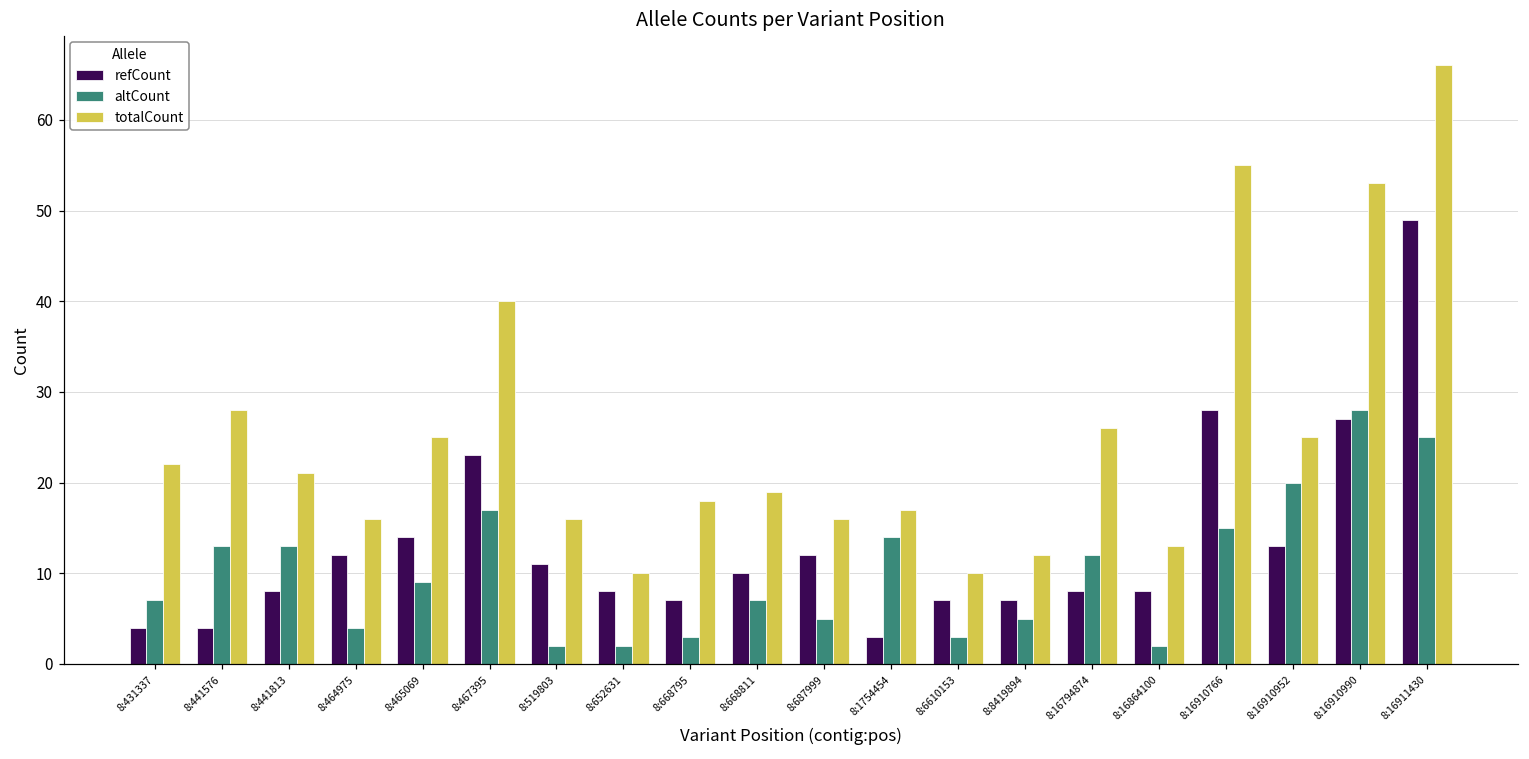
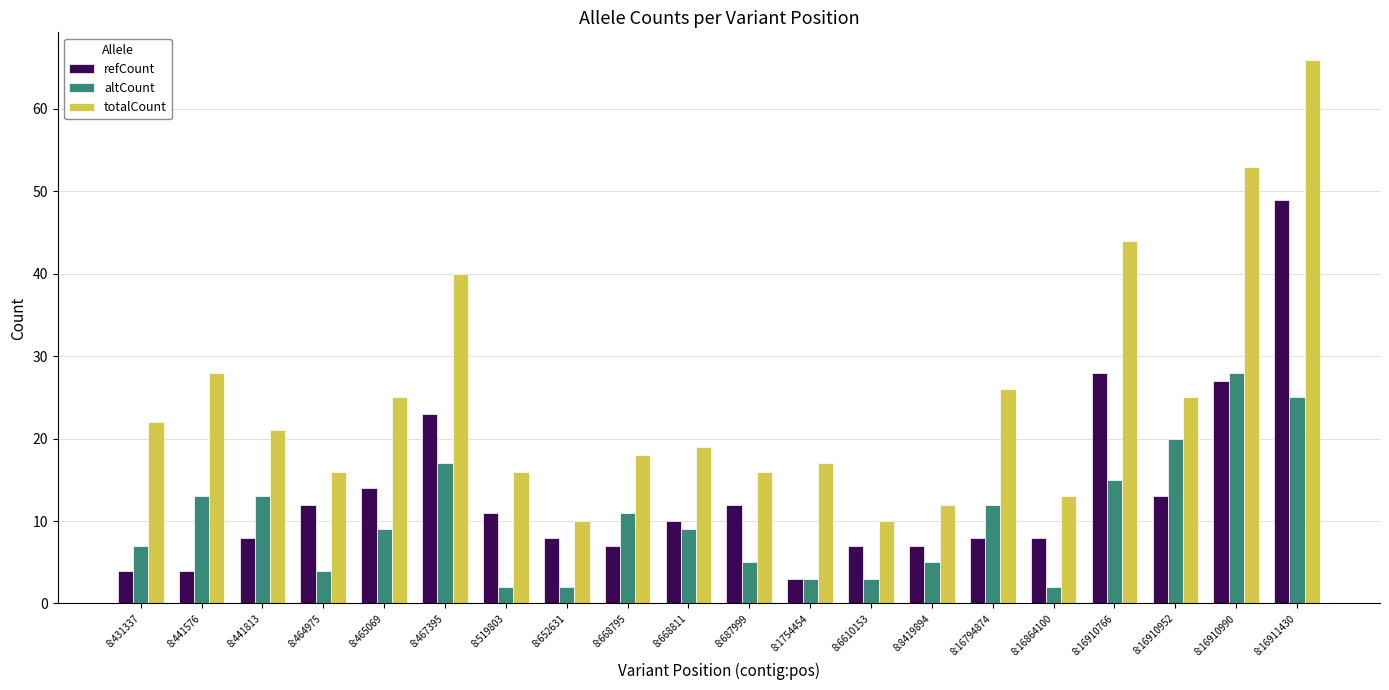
  {
    "refCount": {
      "8:431337": 4,
      "8:441576": 4,
      "8:441813": 8,
      "8:464975": 12,
      "8:465069": 14,
      "8:467395": 23,
      "8:519803": 11,
      "8:652631": 8,
      "8:668795": 7,
      "8:668811": 10,
      "8:687999": 12,
      "8:1754454": 3,
      "8:6610153": 7,
      "8:8419894": 7,
      "8:16794874": 8,
      "8:16864100": 8,
      "8:16910766": 28,
      "8:16910952": 13,
      "8:16910990": 27,
      "8:16911430": 49
    },
    "altCount": {
      "8:431337": 7,
      "8:441576": 13,
      "8:441813": 13,
      "8:464975": 4,
      "8:465069": 9,
      "8:467395": 17,
      "8:519803": 2,
      "8:652631": 2,
-     "8:668795": 3,
-     "8:668811": 7,
+     "8:668795": 11,
+     "8:668811": 9,
      "8:687999": 5,
-     "8:1754454": 14,
+     "8:1754454": 3,
      "8:6610153": 3,
      "8:8419894": 5,
      "8:16794874": 12,
      "8:16864100": 2,
      "8:16910766": 15,
      "8:16910952": 20,
      "8:16910990": 28,
      "8:16911430": 25
    },
    "totalCount": {
      "8:431337": 22,
      "8:441576": 28,
      "8:441813": 21,
      "8:464975": 16,
      "8:465069": 25,
      "8:467395": 40,
      "8:519803": 16,
      "8:652631": 10,
      "8:668795": 18,
      "8:668811": 19,
      "8:687999": 16,
      "8:1754454": 17,
      "8:6610153": 10,
      "8:8419894": 12,
      "8:16794874": 26,
      "8:16864100": 13,
-     "8:16910766": 55,
+     "8:16910766": 44,
      "8:16910952": 25,
      "8:16910990": 53,
      "8:16911430": 66
    }
  }
